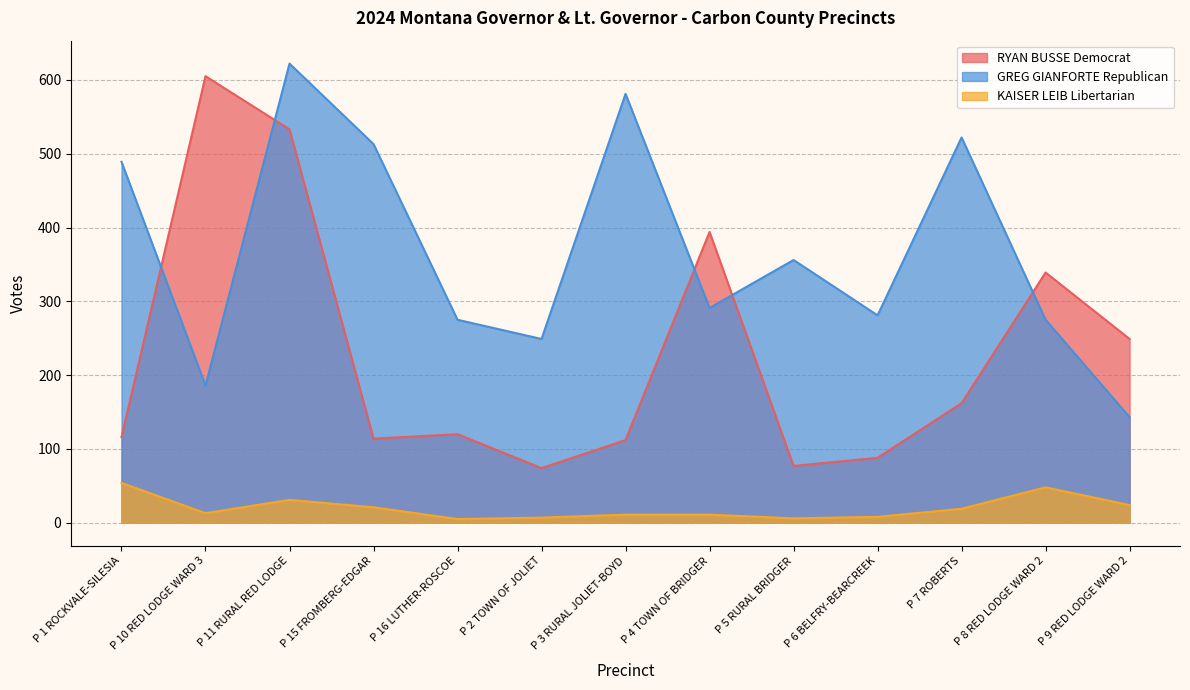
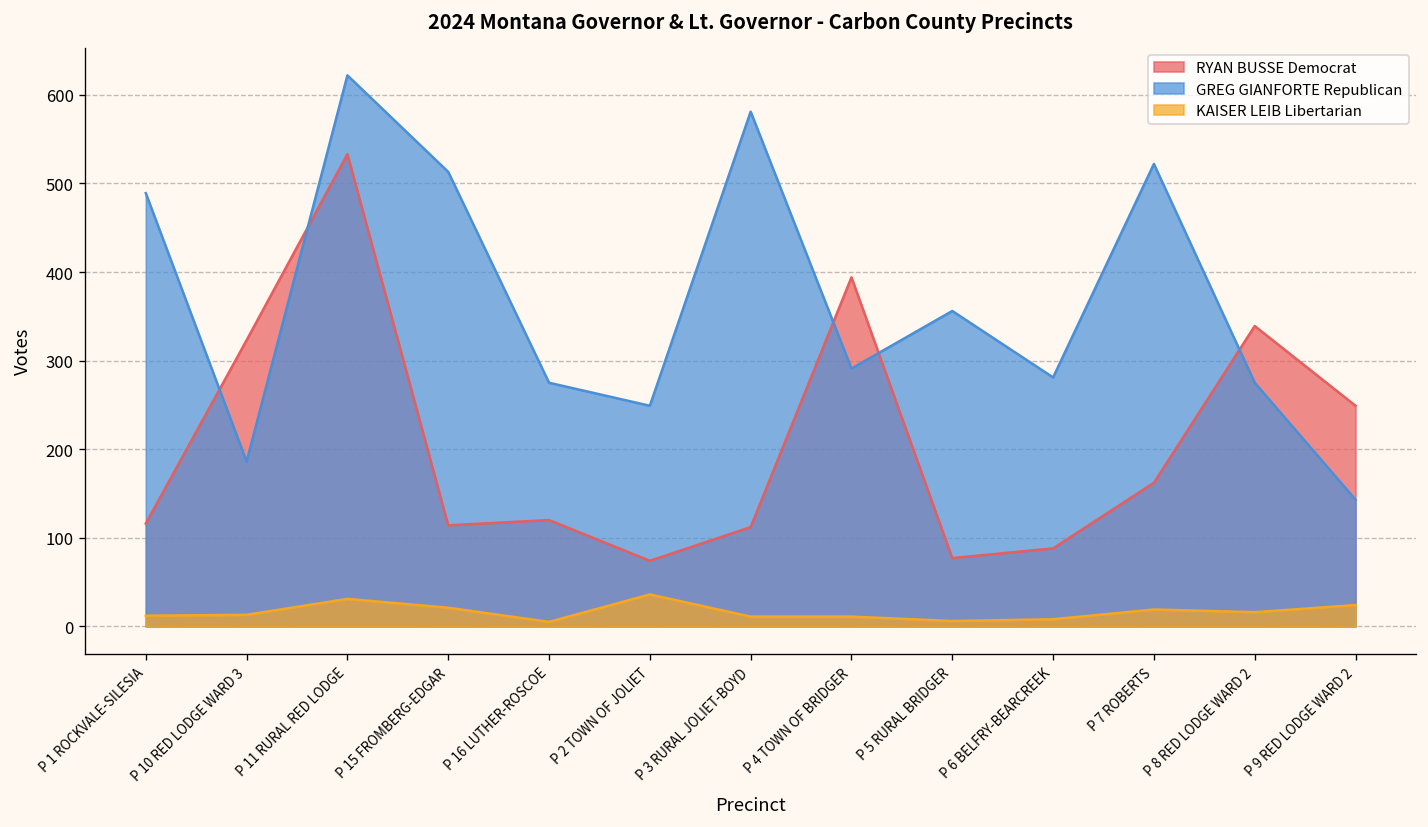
  {
    "RYAN BUSSE Democrat": {
      "P 1 ROCKVALE-SILESIA": 120,
-     "P 10 RED LODGE WARD 3": 610,
+     "P 10 RED LODGE WARD 3": 320,
      "P 11 RURAL RED LODGE": 530,
      "P 15 FROMBERG-EDGAR": 110,
      "P 16 LUTHER-ROSCOE": 120,
      "P 2 TOWN OF JOLIET": 70,
      "P 3 RURAL JOLIET-BOYD": 110,
      "P 4 TOWN OF BRIDGER": 390,
      "P 5 RURAL BRIDGER": 80,
      "P 6 BELFRY-BEARCREEK": 90,
      "P 7 ROBERTS": 160,
      "P 8 RED LODGE WARD 2": 340,
      "P 9 RED LODGE WARD 2": 250
    },
    "GREG GIANFORTE Republican": {
      "P 1 ROCKVALE-SILESIA": 490,
      "P 10 RED LODGE WARD 3": 190,
      "P 11 RURAL RED LODGE": 620,
      "P 15 FROMBERG-EDGAR": 510,
      "P 16 LUTHER-ROSCOE": 280,
      "P 2 TOWN OF JOLIET": 250,
      "P 3 RURAL JOLIET-BOYD": 580,
      "P 4 TOWN OF BRIDGER": 290,
      "P 5 RURAL BRIDGER": 360,
      "P 6 BELFRY-BEARCREEK": 280,
      "P 7 ROBERTS": 520,
      "P 8 RED LODGE WARD 2": 280,
      "P 9 RED LODGE WARD 2": 140
    },
    "KAISER LEIB Libertarian": {
-     "P 1 ROCKVALE-SILESIA": 50,
+     "P 1 ROCKVALE-SILESIA": 10,
      "P 10 RED LODGE WARD 3": 10,
      "P 11 RURAL RED LODGE": 30,
      "P 15 FROMBERG-EDGAR": 20,
      "P 16 LUTHER-ROSCOE": 10,
-     "P 2 TOWN OF JOLIET": 10,
+     "P 2 TOWN OF JOLIET": 40,
      "P 3 RURAL JOLIET-BOYD": 10,
      "P 4 TOWN OF BRIDGER": 10,
      "P 5 RURAL BRIDGER": 10,
      "P 6 BELFRY-BEARCREEK": 10,
      "P 7 ROBERTS": 20,
-     "P 8 RED LODGE WARD 2": 50,
+     "P 8 RED LODGE WARD 2": 20,
      "P 9 RED LODGE WARD 2": 20
    }
  }
